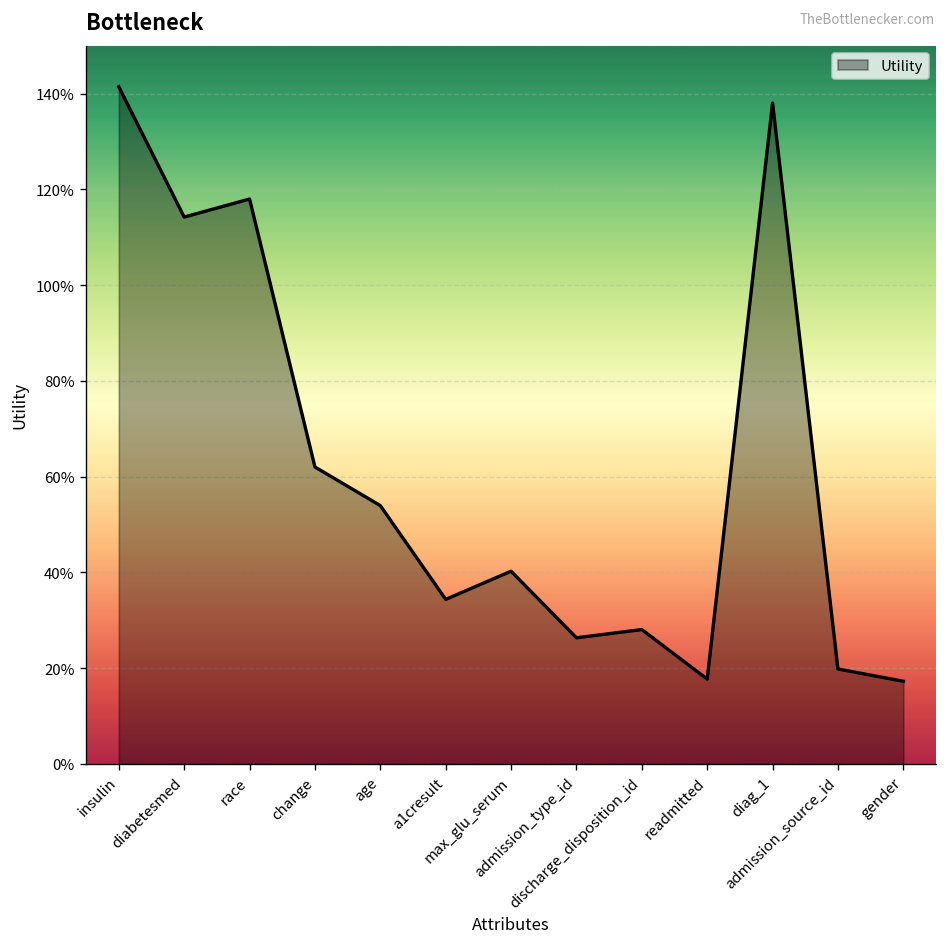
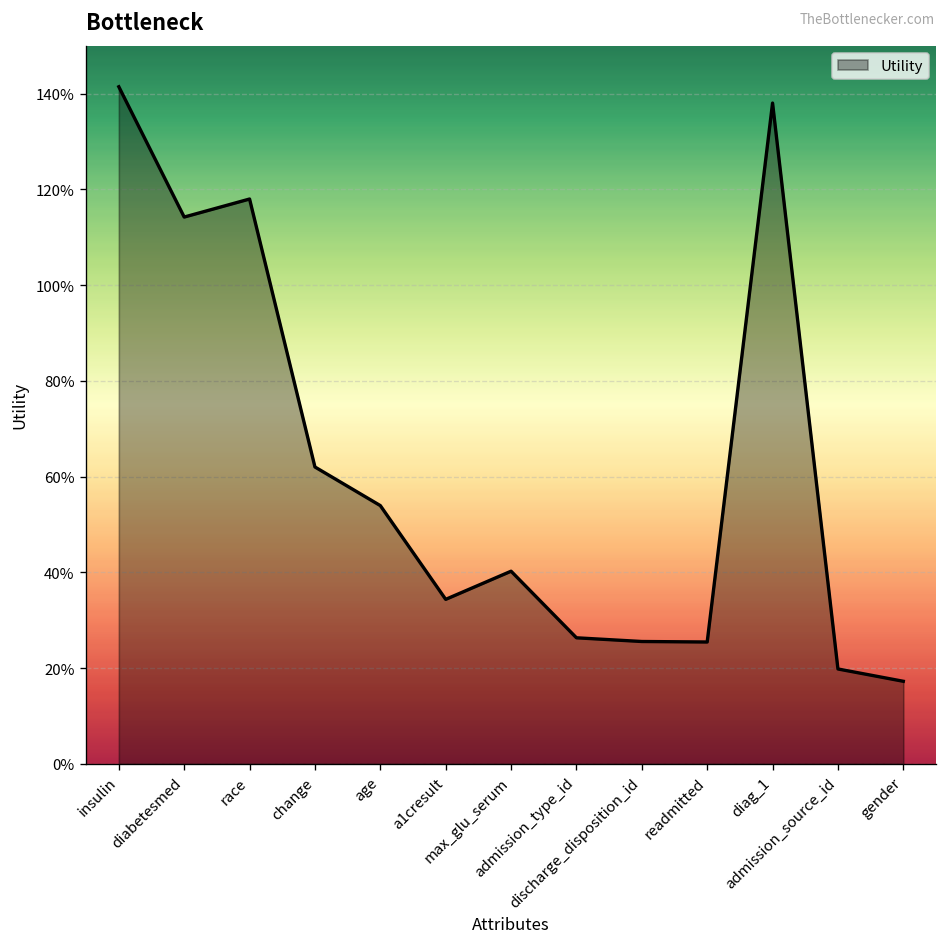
  {
    "insulin": "141%",
    "diabetesmed": "114%",
    "race": "118%",
    "change": "62%",
    "age": "54%",
    "a1cresult": "34%",
    "max_glu_serum": "40%",
    "admission_type_id": "26%",
-   "discharge_disposition_id": "28%",
-   "readmitted": "18%",
+   "discharge_disposition_id": "26%",
+   "readmitted": "25%",
    "diag_1": "138%",
    "admission_source_id": "20%",
    "gender": "17%"
  }
